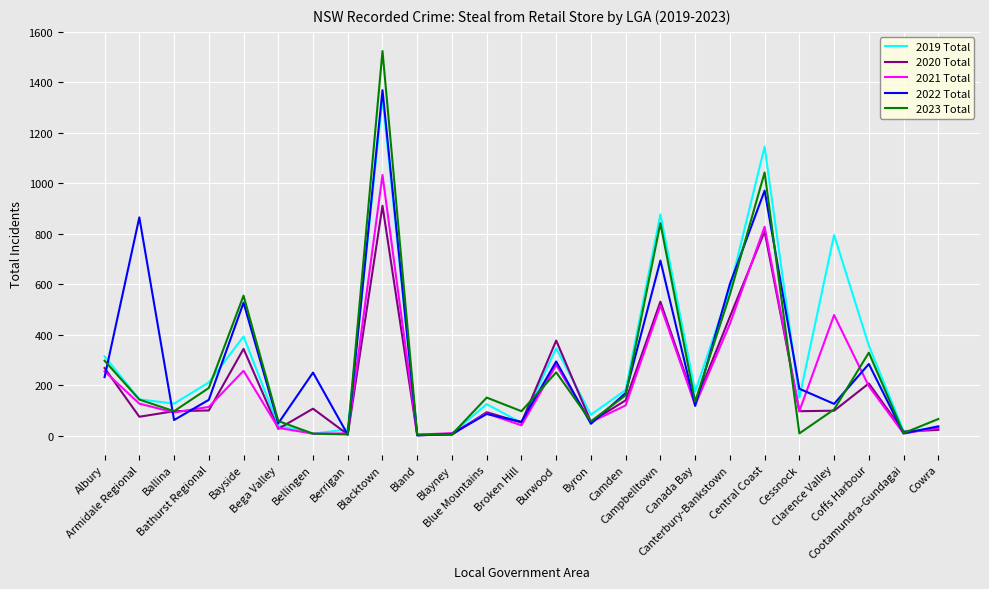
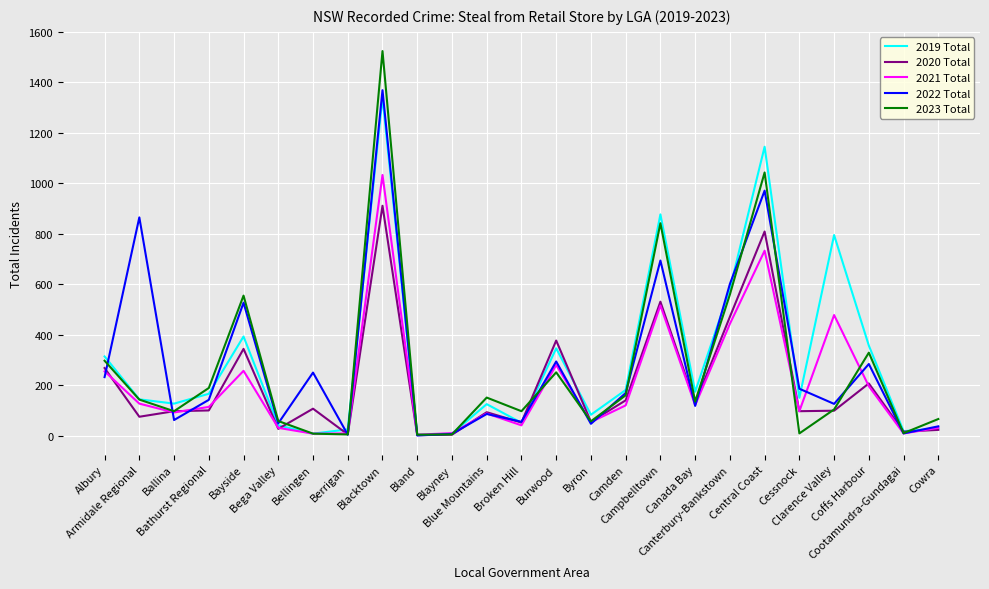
  {
    "2019 Total": {
      "Albury": 310,
      "Ballina": 130,
-     "Bathurst Regional": 210,
+     "Bathurst Regional": 170,
      "Bayside": 390,
      "Berrigan": 30,
      "Blacktown": 1340,
      "Blue Mountains": 130,
      "Burwood": 350,
      "Byron": 80,
      "Camden": 180,
      "Campbelltown": 880,
      "Canada Bay": 170,
      "Canterbury-Bankstown": 580,
      "Central Coast": 1150,
      "Cessnock": 150,
      "Clarence Valley": 800,
      "Coffs Harbour": 360
    },
    "2020 Total": {
      "Albury": 270,
      "Armidale Regional": 80,
      "Bathurst Regional": 100,
      "Bayside": 340,
      "Bellingen": 110,
      "Blacktown": 910,
      "Burwood": 380,
      "Camden": 140,
      "Campbelltown": 530,
      "Canterbury-Bankstown": 470,
      "Central Coast": 810,
      "Coffs Harbour": 210
    },
    "2021 Total": {
      "Albury": 260,
      "Armidale Regional": 130,
      "Bathurst Regional": 110,
      "Bayside": 260,
      "Blacktown": 1030,
      "Burwood": 280,
      "Camden": 120,
      "Campbelltown": 520,
      "Canterbury-Bankstown": 440,
-     "Central Coast": 830,
+     "Central Coast": 730,
      "Clarence Valley": 480,
      "Coffs Harbour": 200
    },
    "2022 Total": {
      "Albury": 230,
      "Armidale Regional": 870,
      "Ballina": 60,
      "Bathurst Regional": 140,
      "Bayside": 530,
      "Bellingen": 250,
      "Blacktown": 1370,
      "Burwood": 290,
      "Campbelltown": 690,
      "Canterbury-Bankstown": 600,
      "Central Coast": 970,
      "Cessnock": 190,
      "Clarence Valley": 130,
      "Coffs Harbour": 280
    },
    "2023 Total": {
      "Albury": 300,
      "Bathurst Regional": 190,
      "Bayside": 560,
      "Blacktown": 1520,
      "Blue Mountains": 150,
      "Broken Hill": 100,
      "Burwood": 250,
      "Campbelltown": 840,
      "Canterbury-Bankstown": 560,
      "Central Coast": 1040,
      "Cessnock": 10,
      "Coffs Harbour": 330,
      "Cowra": 70
    }
  }
